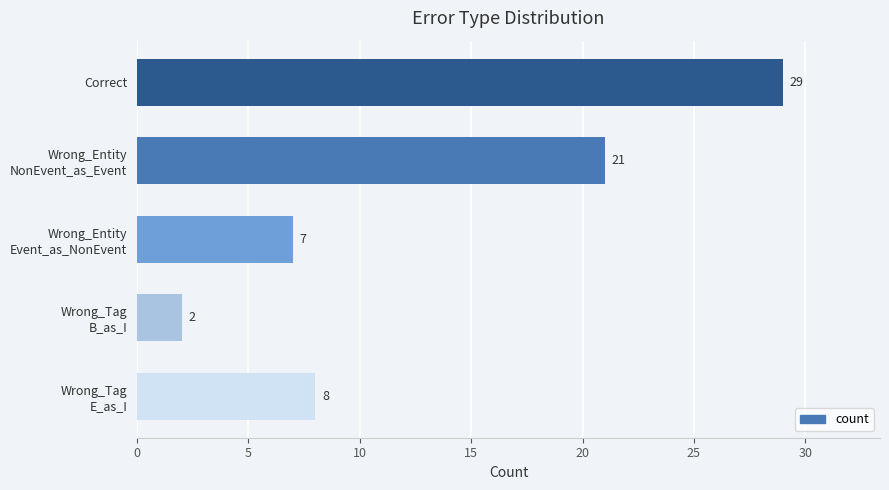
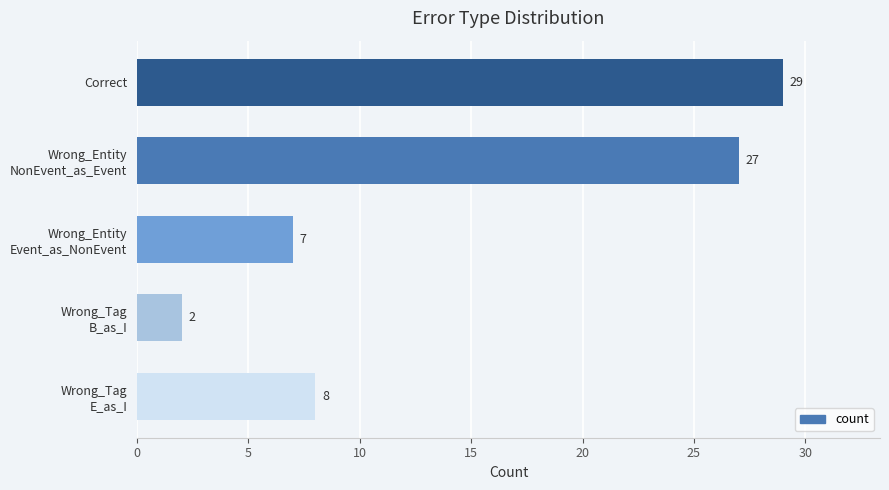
  {
    "Correct": 29,
-   "Wrong_Entity NonEvent_as_Event": 21,
+   "Wrong_Entity NonEvent_as_Event": 27,
    "Wrong_Entity Event_as_NonEvent": 7,
    "Wrong_Tag B_as_I": 2,
    "Wrong_Tag E_as_I": 8
  }
